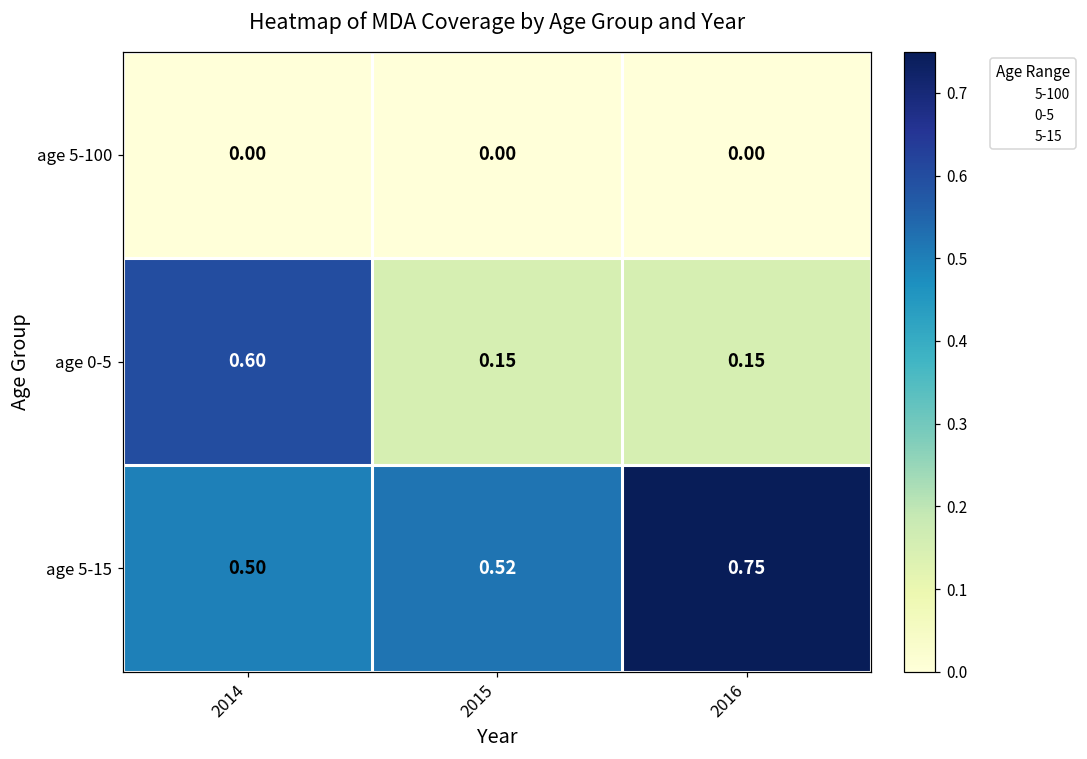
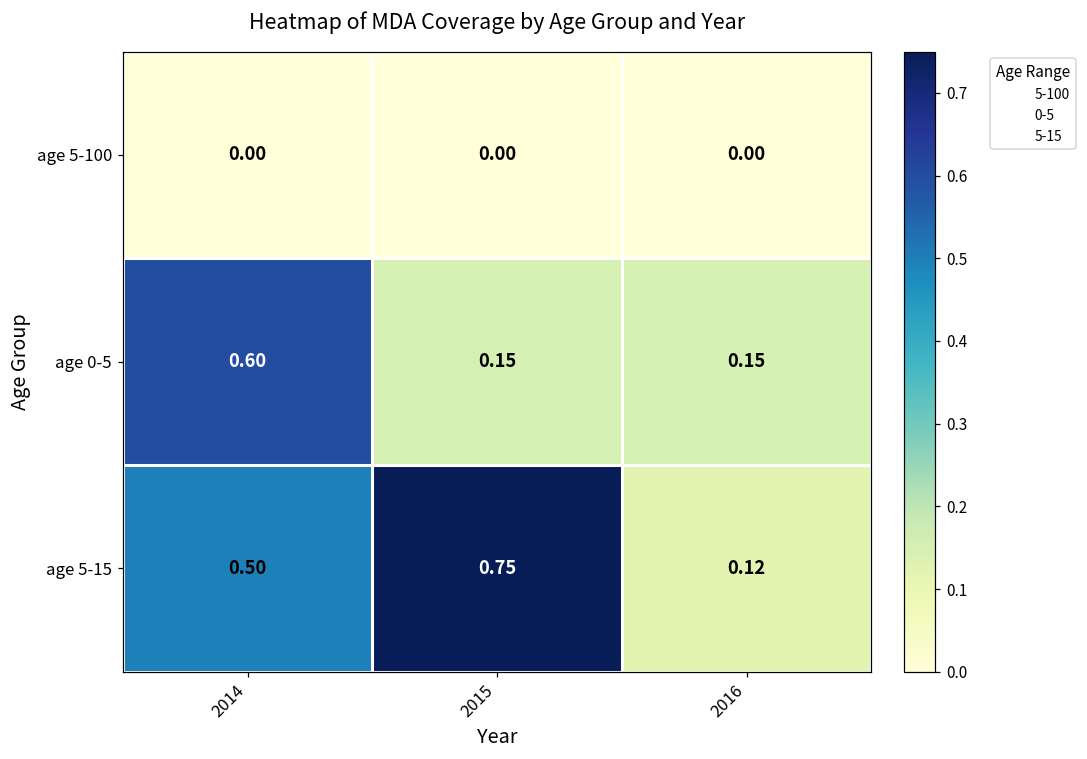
  {
    "age 5-100": {
      "2014": 0.00,
      "2015": 0.00,
      "2016": 0.00
    },
    "age 0-5": {
      "2014": 0.60,
      "2015": 0.15,
      "2016": 0.15
    },
    "age 5-15": {
      "2014": 0.50,
-     "2015": 0.52,
-     "2016": 0.75
+     "2015": 0.75,
+     "2016": 0.12
    }
  }
